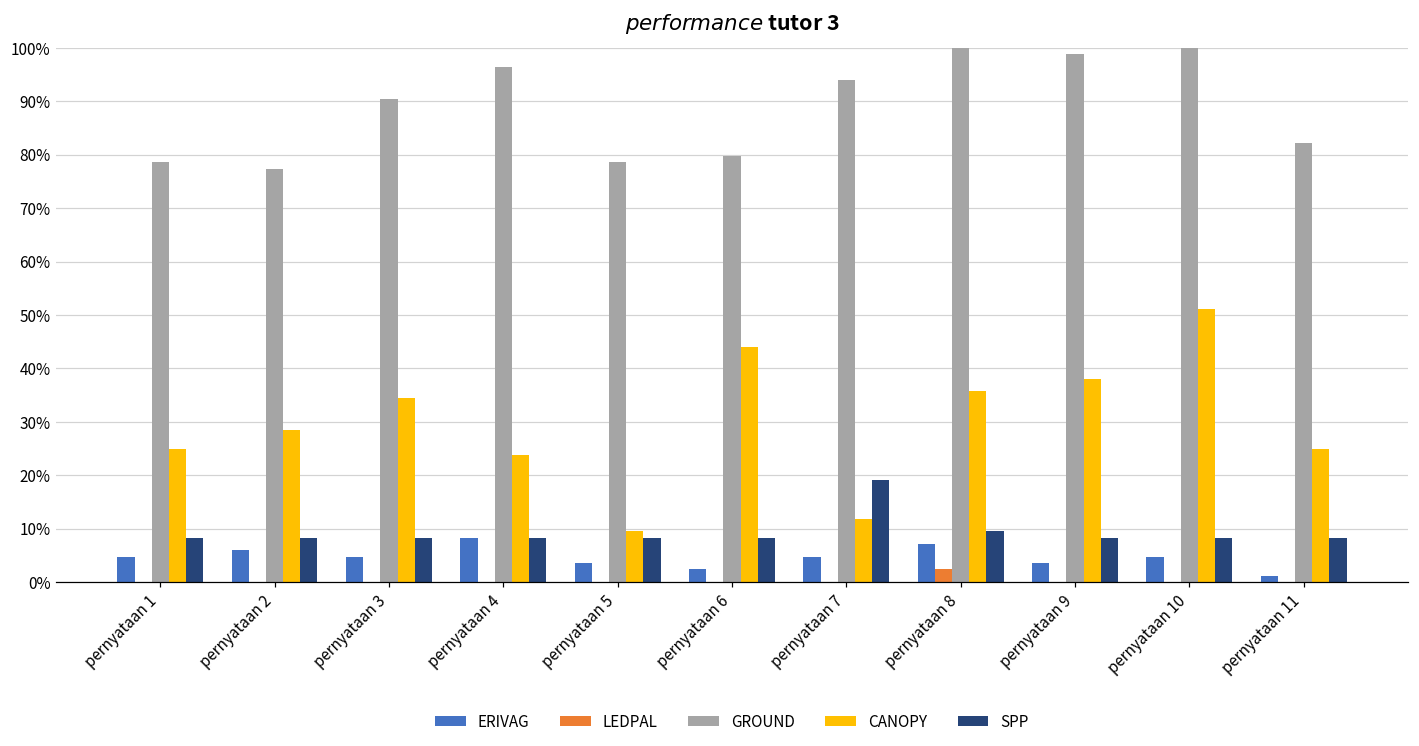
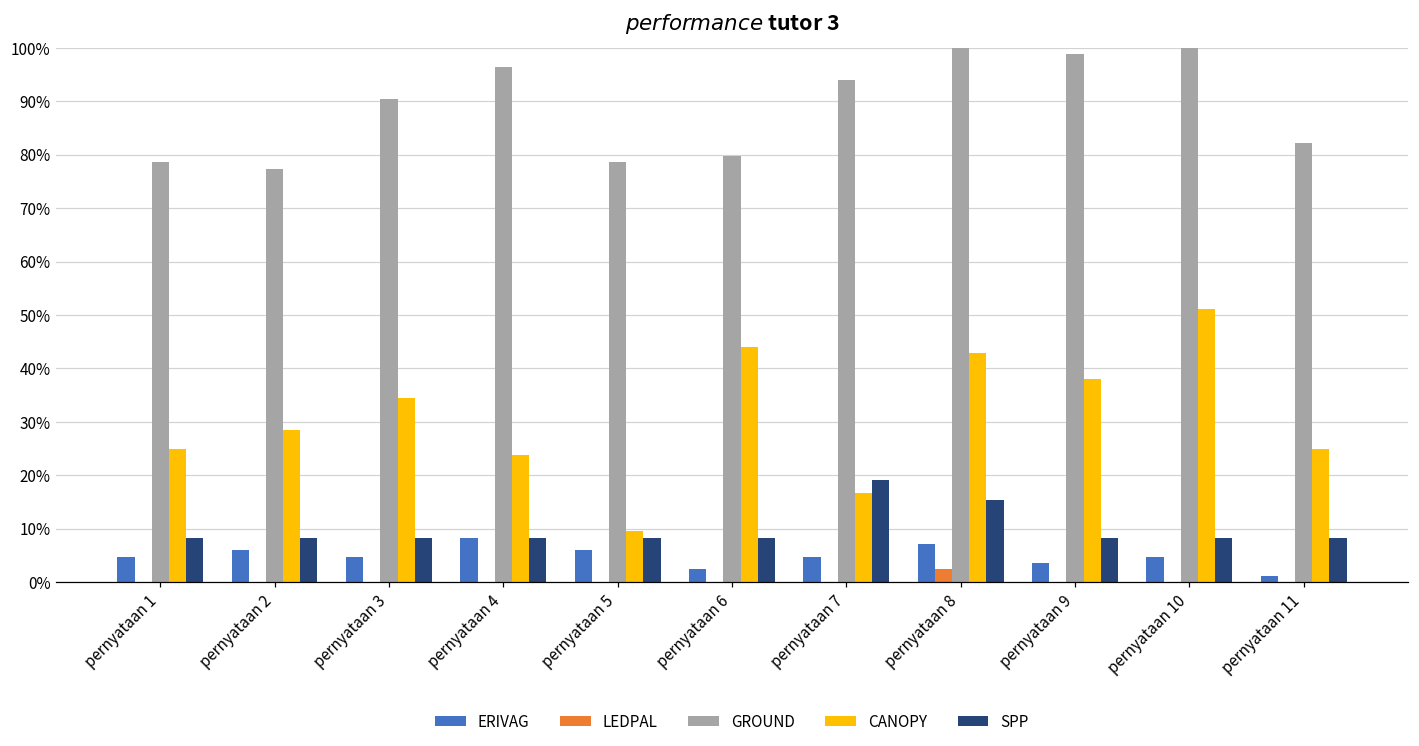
  {
    "ERIVAG": {
      "pernyataan 1": "5%",
      "pernyataan 2": "6%",
      "pernyataan 3": "5%",
      "pernyataan 4": "8%",
-     "pernyataan 5": "4%",
+     "pernyataan 5": "6%",
      "pernyataan 6": "2%",
      "pernyataan 7": "5%",
      "pernyataan 8": "7%",
      "pernyataan 9": "4%",
      "pernyataan 10": "5%",
      "pernyataan 11": "1%"
    },
    "LEDPAL": {
      "pernyataan 1": "0%",
      "pernyataan 2": "0%",
      "pernyataan 3": "0%",
      "pernyataan 4": "0%",
      "pernyataan 5": "0%",
      "pernyataan 6": "0%",
      "pernyataan 7": "0%",
      "pernyataan 8": "2%",
      "pernyataan 9": "0%",
      "pernyataan 10": "0%",
      "pernyataan 11": "0%"
    },
    "GROUND": {
      "pernyataan 1": "79%",
      "pernyataan 2": "77%",
      "pernyataan 3": "90%",
      "pernyataan 4": "96%",
      "pernyataan 5": "79%",
      "pernyataan 6": "80%",
      "pernyataan 7": "94%",
      "pernyataan 8": "100%",
      "pernyataan 9": "99%",
      "pernyataan 10": "100%",
      "pernyataan 11": "82%"
    },
    "CANOPY": {
      "pernyataan 1": "25%",
      "pernyataan 2": "29%",
      "pernyataan 3": "35%",
      "pernyataan 4": "24%",
      "pernyataan 5": "10%",
      "pernyataan 6": "44%",
-     "pernyataan 7": "12%",
-     "pernyataan 8": "36%",
+     "pernyataan 7": "17%",
+     "pernyataan 8": "43%",
      "pernyataan 9": "38%",
      "pernyataan 10": "51%",
      "pernyataan 11": "25%"
    },
    "SPP": {
      "pernyataan 1": "8%",
      "pernyataan 2": "8%",
      "pernyataan 3": "8%",
      "pernyataan 4": "8%",
      "pernyataan 5": "8%",
      "pernyataan 6": "8%",
      "pernyataan 7": "19%",
-     "pernyataan 8": "10%",
+     "pernyataan 8": "15%",
      "pernyataan 9": "8%",
      "pernyataan 10": "8%",
      "pernyataan 11": "8%"
    }
  }
